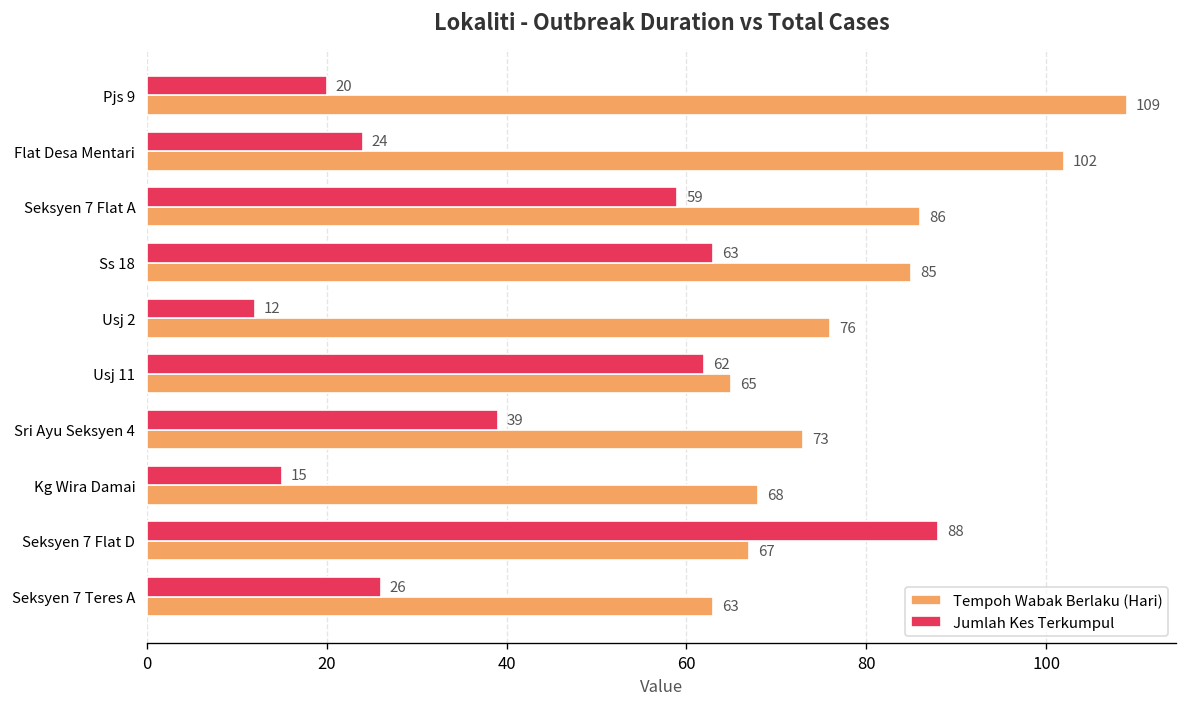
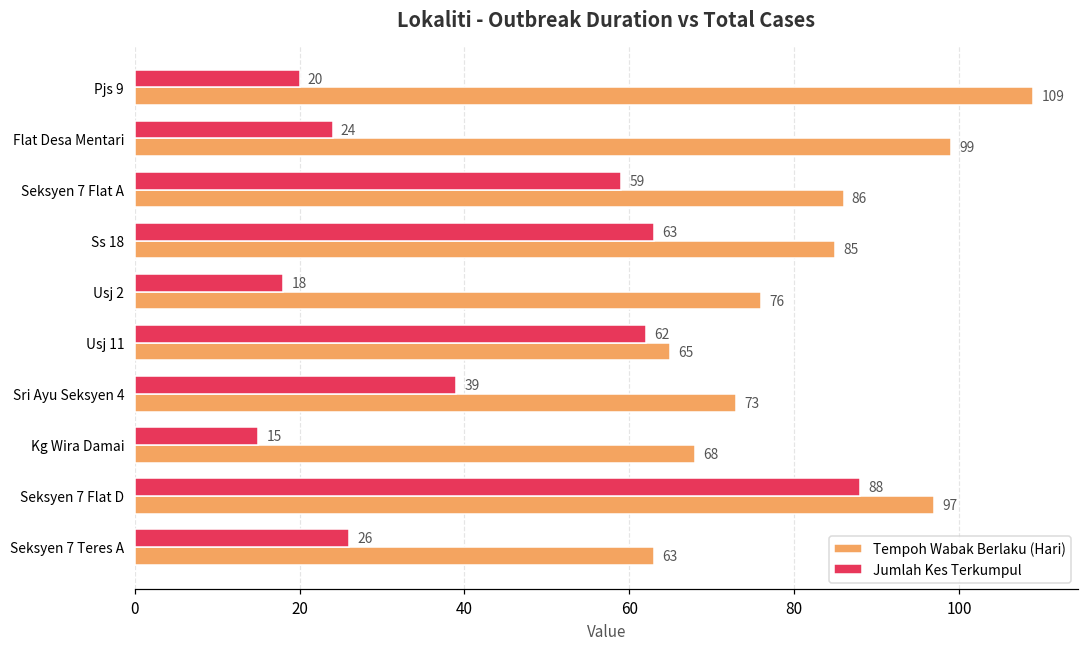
  {
    "Tempoh Wabak Berlaku (Hari)": {
      "Pjs 9": 109,
-     "Flat Desa Mentari": 102,
+     "Flat Desa Mentari": 99,
      "Seksyen 7 Flat A": 86,
      "Ss 18": 85,
      "Usj 2": 76,
      "Usj 11": 65,
      "Sri Ayu Seksyen 4": 73,
      "Kg Wira Damai": 68,
-     "Seksyen 7 Flat D": 67,
+     "Seksyen 7 Flat D": 97,
      "Seksyen 7 Teres A": 63
    },
    "Jumlah Kes Terkumpul": {
      "Pjs 9": 20,
      "Flat Desa Mentari": 24,
      "Seksyen 7 Flat A": 59,
      "Ss 18": 63,
-     "Usj 2": 12,
+     "Usj 2": 18,
      "Usj 11": 62,
      "Sri Ayu Seksyen 4": 39,
      "Kg Wira Damai": 15,
      "Seksyen 7 Flat D": 88,
      "Seksyen 7 Teres A": 26
    }
  }
